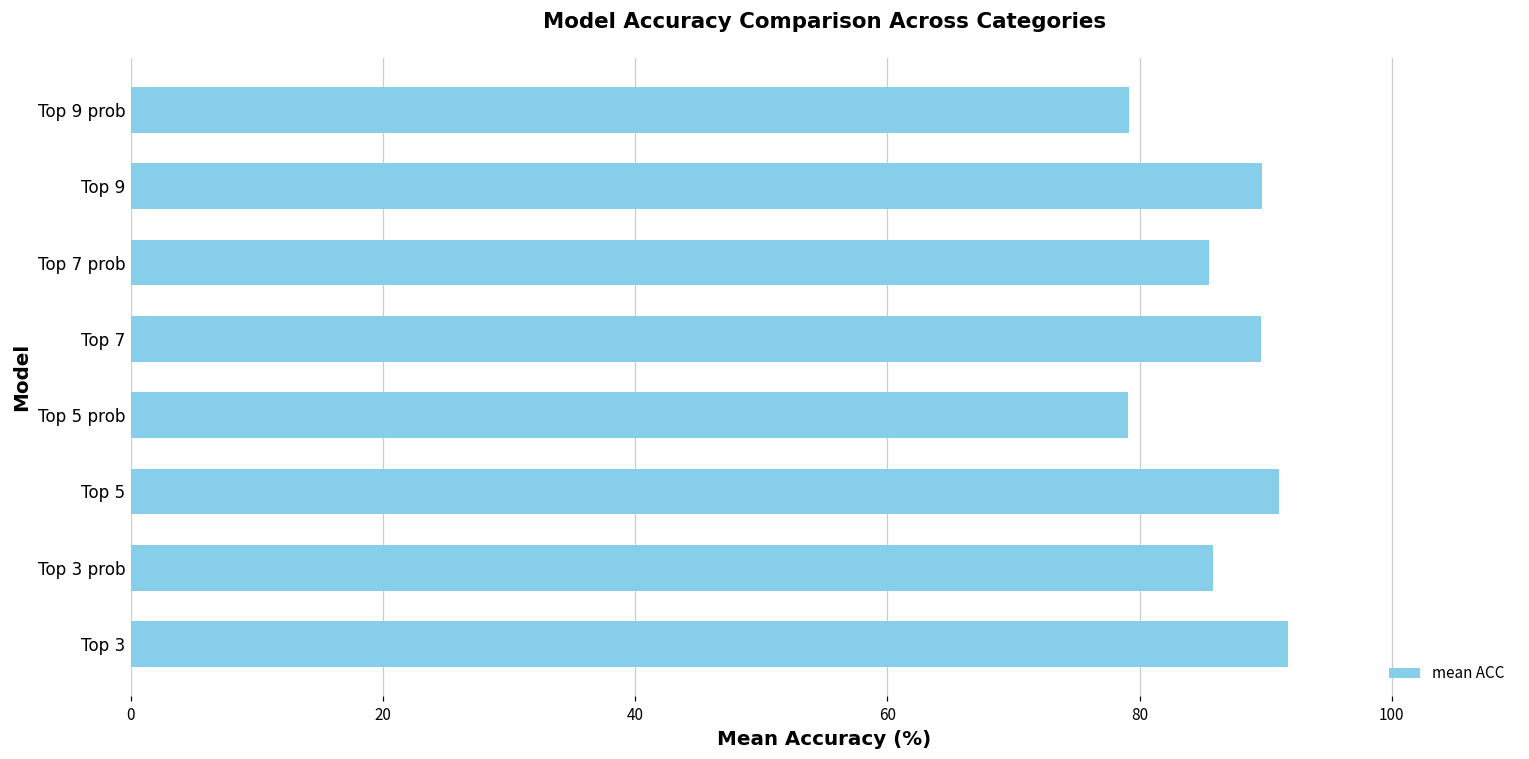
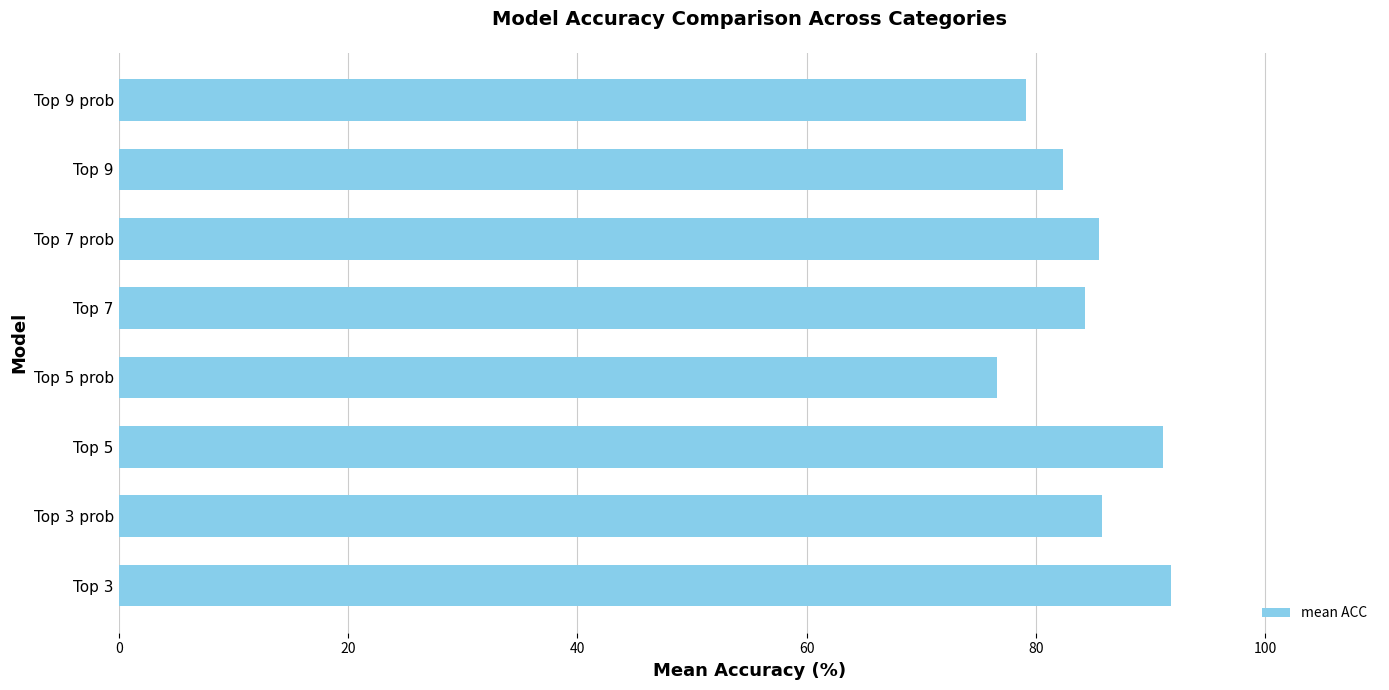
  {
    "Top 9 prob": 79.1,
-   "Top 9": 89.7,
+   "Top 9": 82.3,
    "Top 7 prob": 85.5,
-   "Top 7": 89.7,
-   "Top 5 prob": 79.1,
+   "Top 7": 84.3,
+   "Top 5 prob": 76.6,
    "Top 5": 91.1,
    "Top 3 prob": 85.8,
    "Top 3": 91.8
  }
